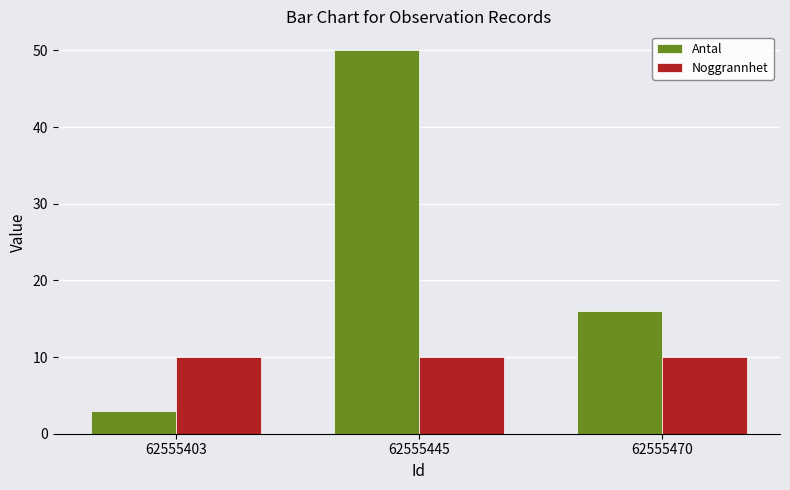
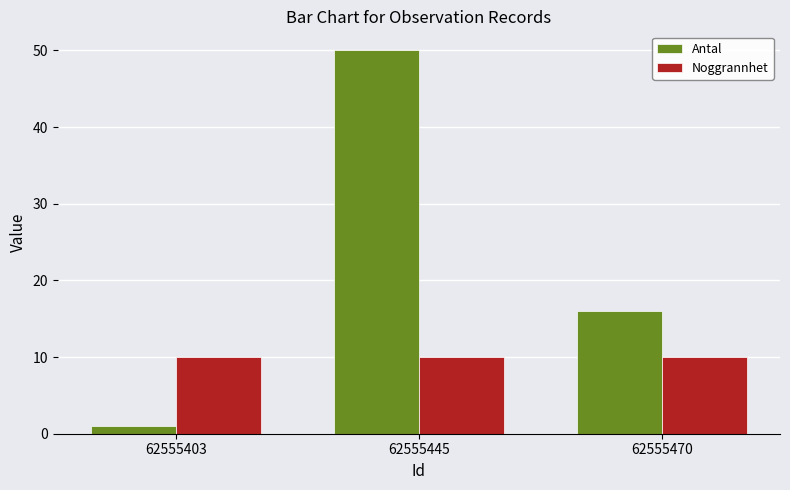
  {
    "Antal": {
-     "62555403": 3,
+     "62555403": 1,
      "62555445": 50,
      "62555470": 16
    },
    "Noggrannhet": {
      "62555403": 10,
      "62555445": 10,
      "62555470": 10
    }
  }
